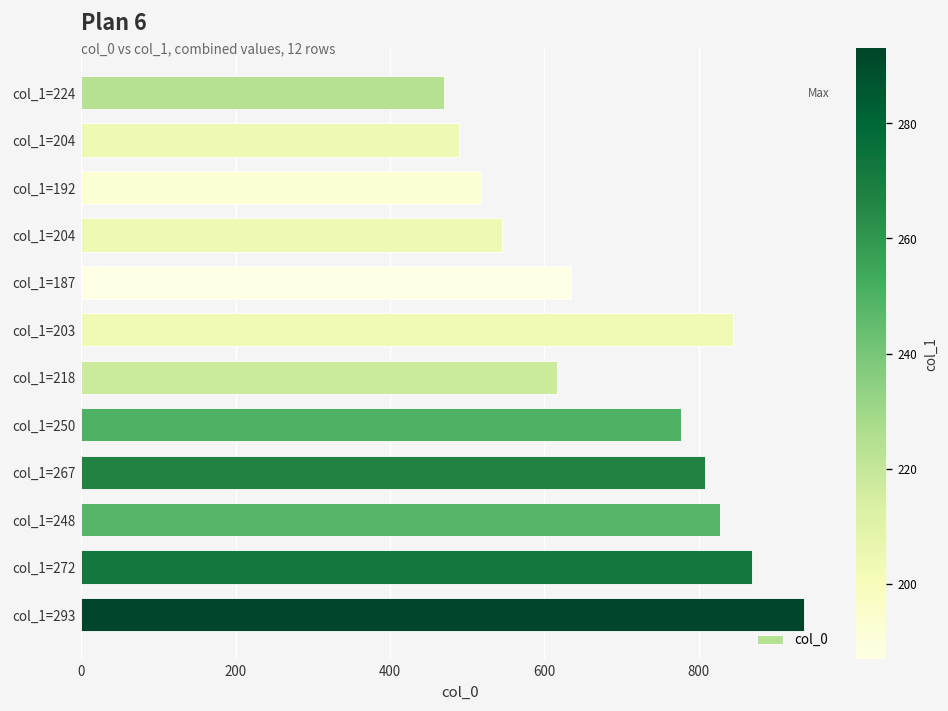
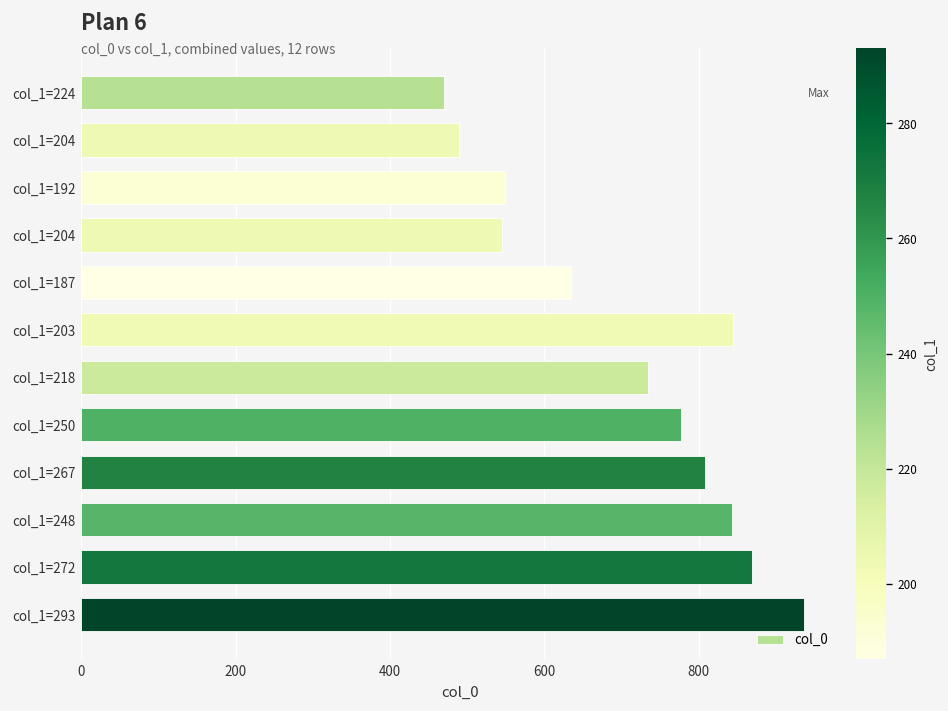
  {
    "col_1=224": 470,
-   "col_1=192": 520,
+   "col_1=192": 550,
    "col_1=187": 640,
    "col_1=203": 840,
-   "col_1=218": 620,
+   "col_1=218": 740,
    "col_1=250": 780,
    "col_1=267": 810,
-   "col_1=248": 830,
+   "col_1=248": 840,
    "col_1=272": 870,
    "col_1=293": 940
  }
